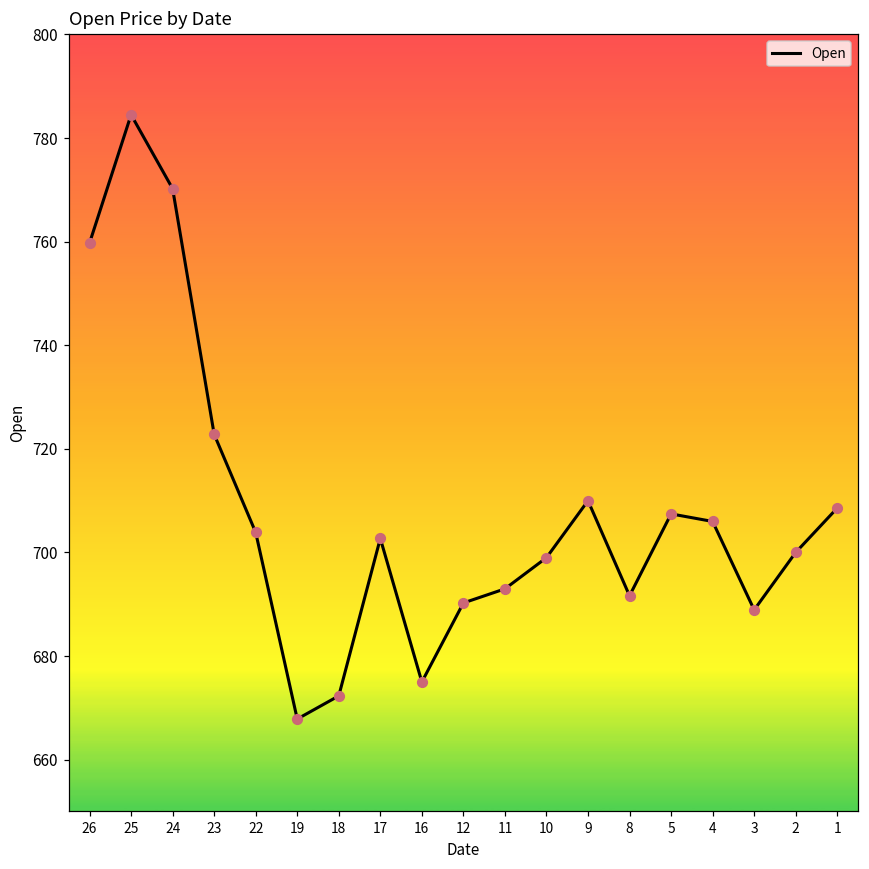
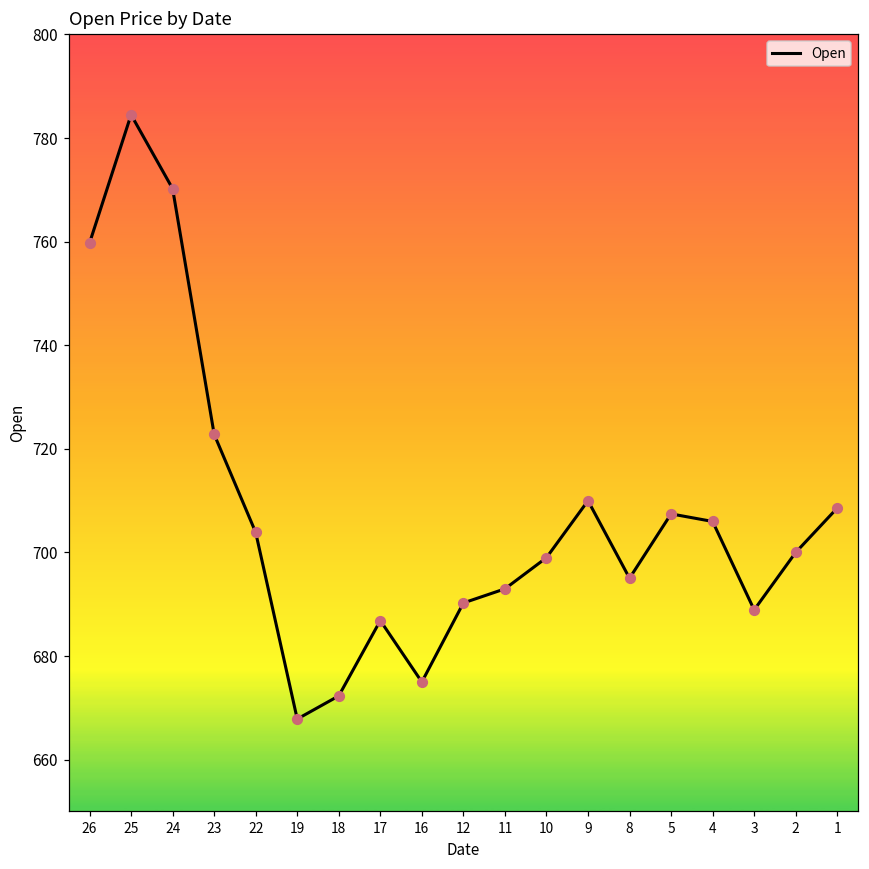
  {
    "26": 760,
    "25": 785,
    "24": 770,
    "23": 723,
    "22": 704,
    "19": 668,
    "18": 672,
-   "17": 703,
+   "17": 687,
    "16": 675,
    "12": 690,
    "11": 693,
    "10": 699,
    "9": 710,
-   "8": 692,
+   "8": 695,
    "5": 707,
    "4": 706,
    "3": 689,
    "2": 700,
    "1": 709
  }
